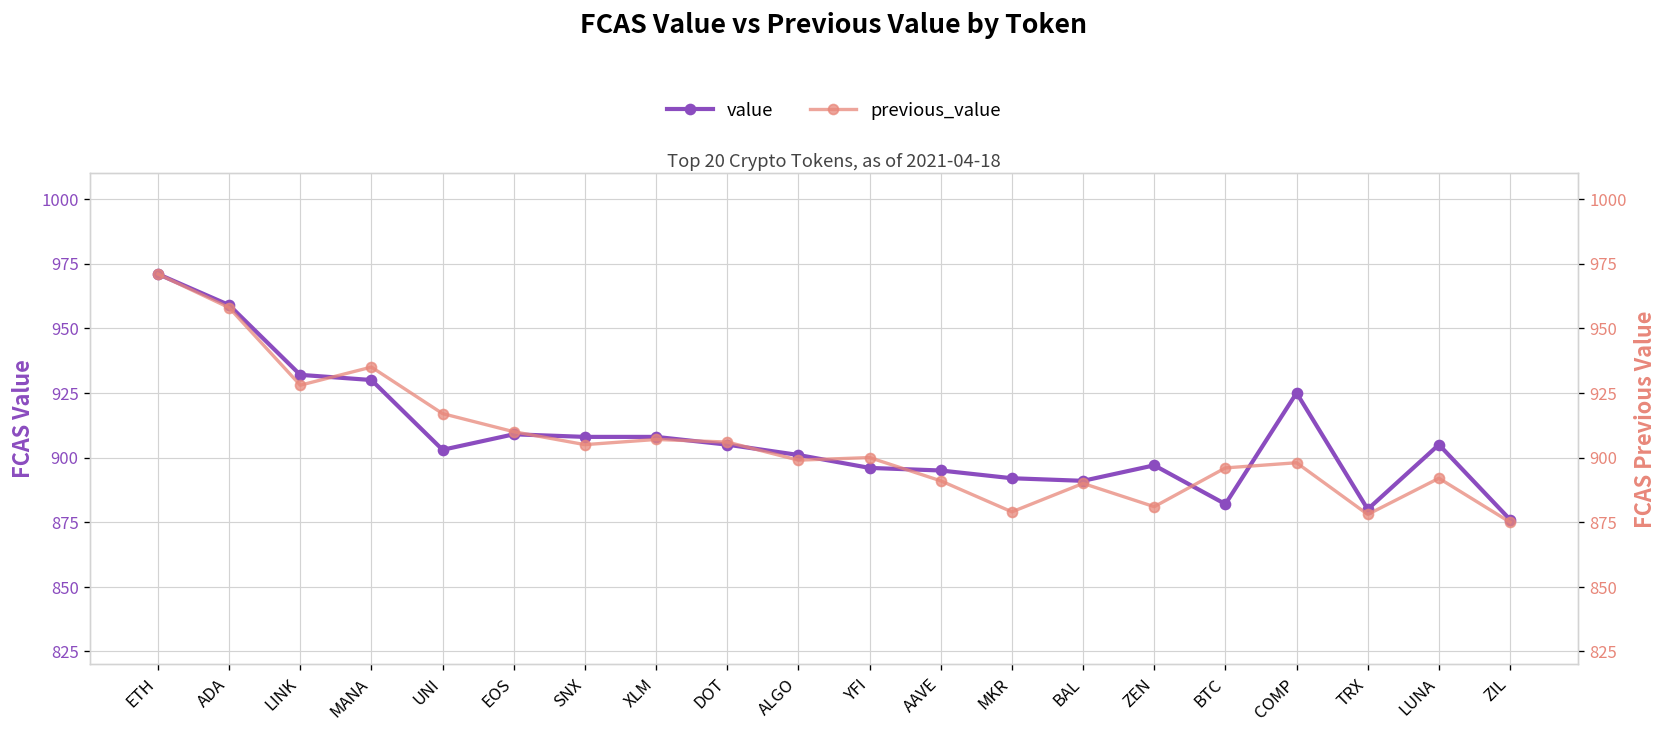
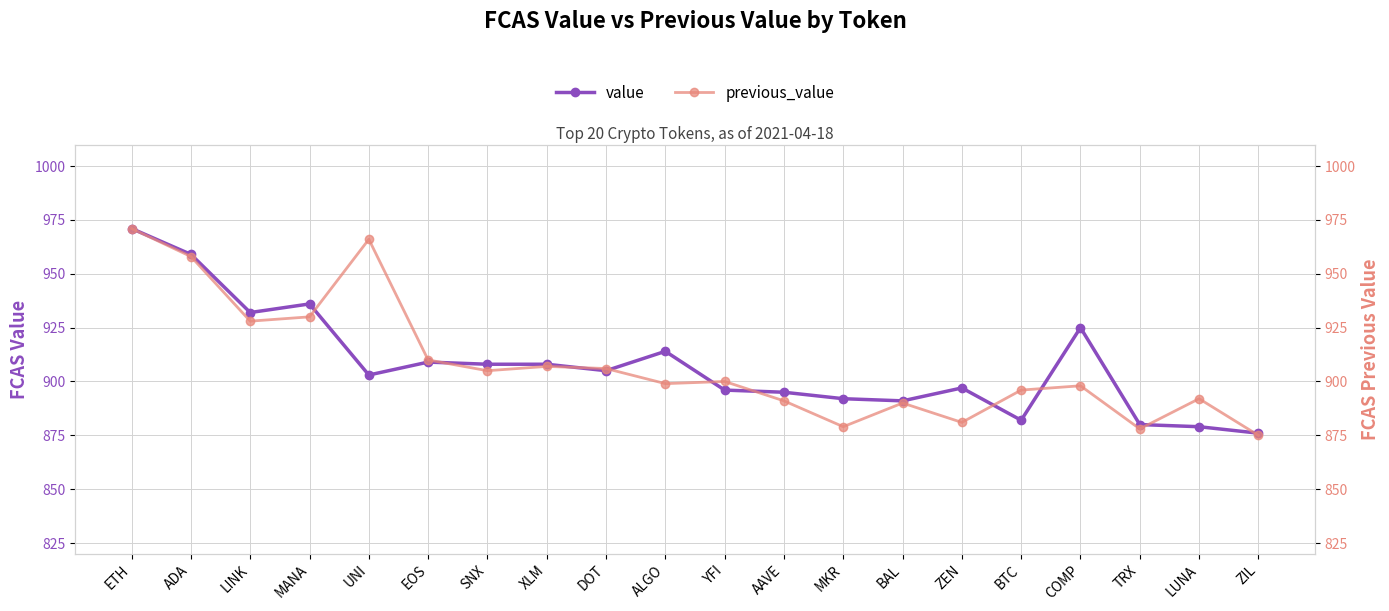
  {
    "value": {
      "ETH": 971,
      "ADA": 959,
      "LINK": 932,
-     "MANA": 930,
+     "MANA": 936,
      "UNI": 903,
      "EOS": 909,
      "SNX": 908,
      "XLM": 908,
      "DOT": 905,
-     "ALGO": 901,
+     "ALGO": 914,
      "YFI": 896,
      "AAVE": 895,
      "MKR": 892,
      "BAL": 891,
      "ZEN": 897,
      "BTC": 882,
      "COMP": 925,
      "TRX": 880,
-     "LUNA": 905,
+     "LUNA": 879,
      "ZIL": 876
    },
    "previous_value": {
      "ETH": 971,
      "ADA": 958,
      "LINK": 928,
-     "MANA": 935,
-     "UNI": 917,
+     "MANA": 930,
+     "UNI": 966,
      "EOS": 910,
      "SNX": 905,
      "XLM": 907,
      "DOT": 906,
      "ALGO": 899,
      "YFI": 900,
      "AAVE": 891,
      "MKR": 879,
      "BAL": 890,
      "ZEN": 881,
      "BTC": 896,
      "COMP": 898,
      "TRX": 878,
      "LUNA": 892,
      "ZIL": 875
    }
  }
